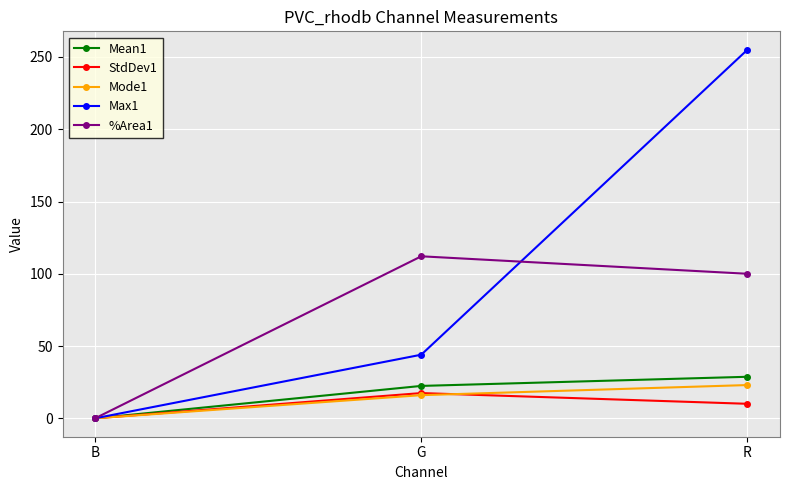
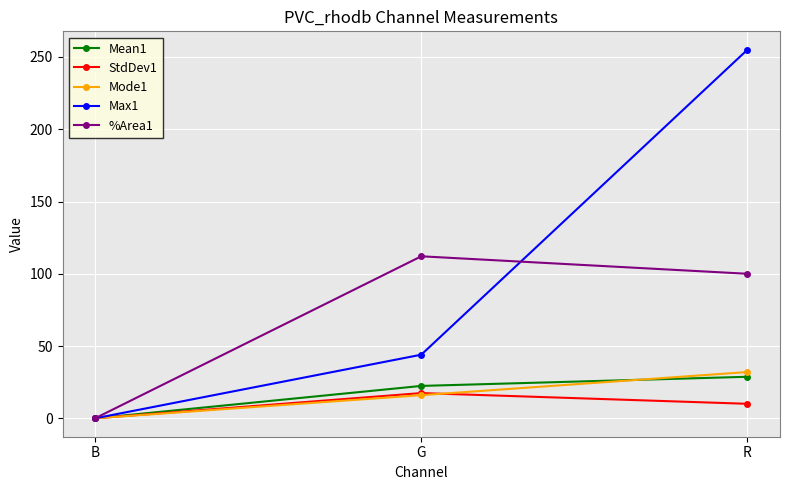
  {
    "Mean1": {
      "G": 22,
      "R": 29
    },
    "StdDev1": {
      "R": 10
    },
    "Mode1": {
-     "R": 23
+     "R": 32
    },
    "Max1": {
      "G": 44,
      "R": 255
    },
    "%Area1": {
      "G": 112,
      "R": 100
    }
  }
